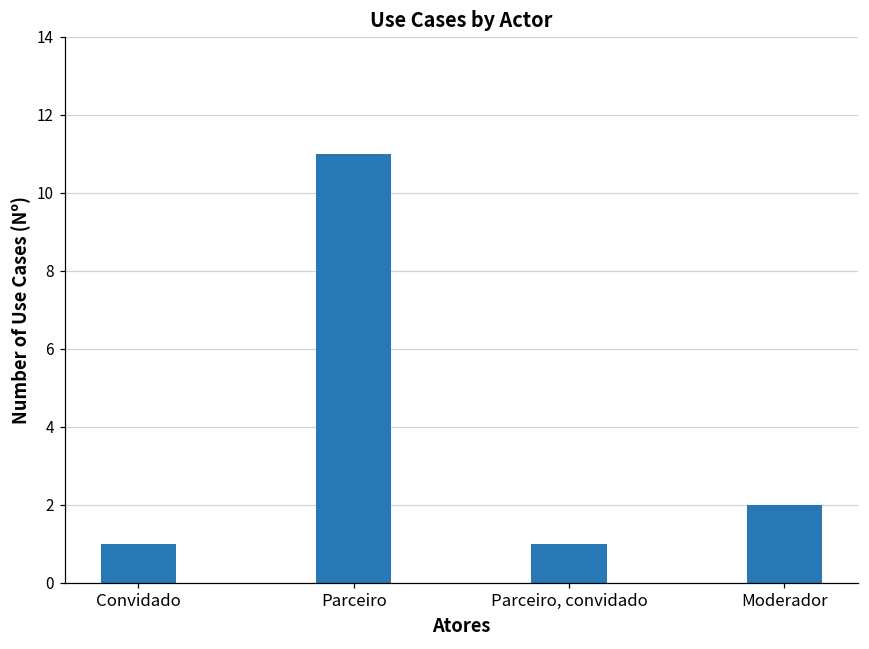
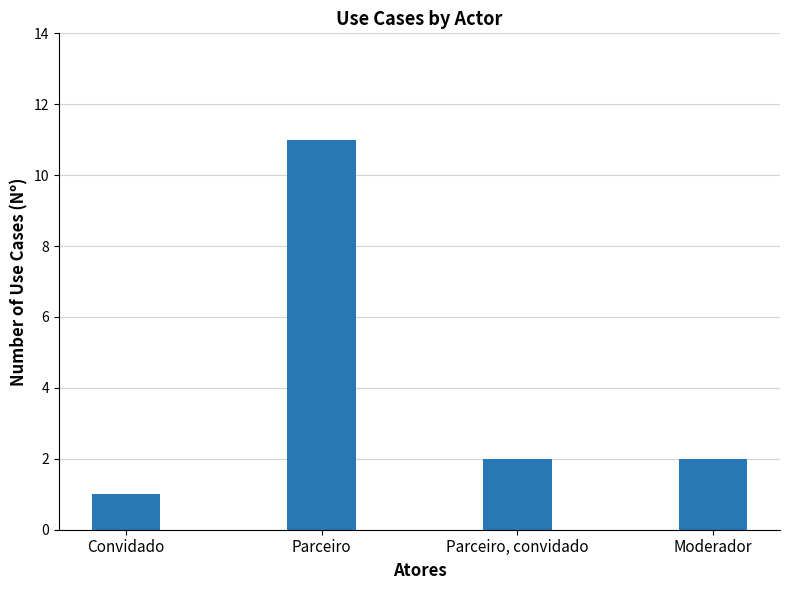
  {
    "Convidado": 1,
    "Parceiro": 11,
-   "Parceiro, convidado": 1,
+   "Parceiro, convidado": 2,
    "Moderador": 2
  }
